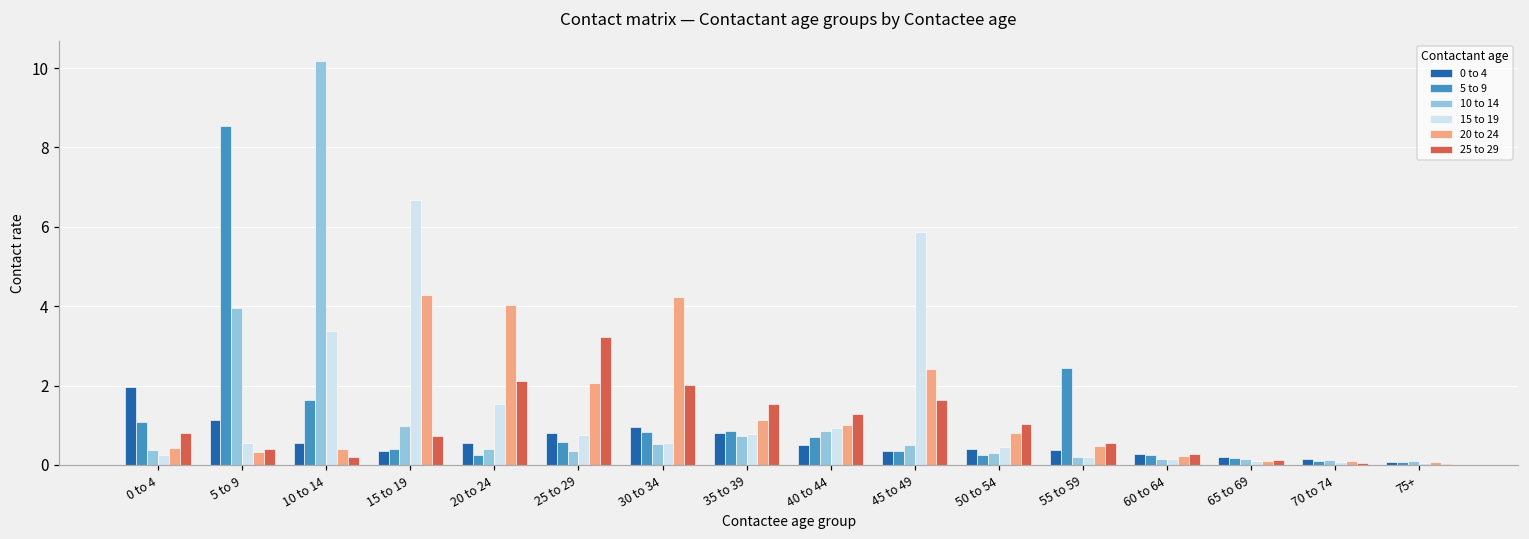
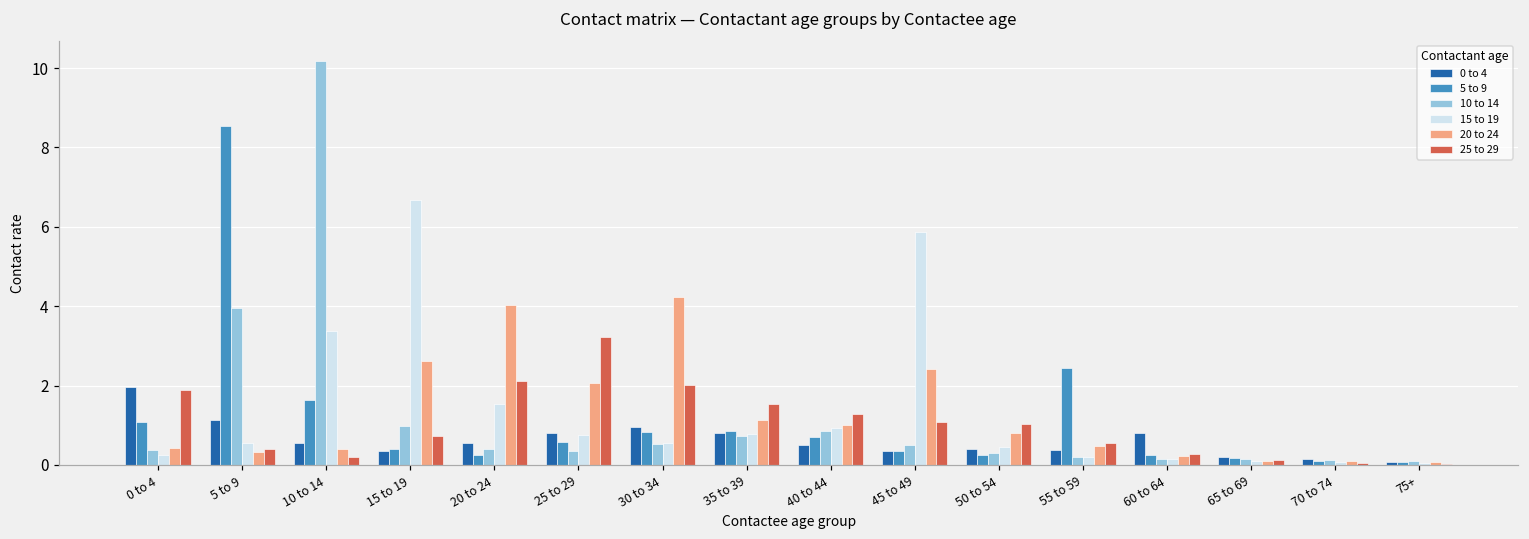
  {
    "0 to 4": {
      "0 to 4": 2.0,
      "5 to 9": 1.1,
      "10 to 14": 0.6,
      "15 to 19": 0.4,
      "20 to 24": 0.6,
      "25 to 29": 0.8,
      "30 to 34": 0.9,
      "35 to 39": 0.8,
      "40 to 44": 0.5,
      "45 to 49": 0.3,
      "50 to 54": 0.4,
      "55 to 59": 0.4,
-     "60 to 64": 0.3,
+     "60 to 64": 0.8,
      "65 to 69": 0.2,
      "70 to 74": 0.1,
      "75+": 0.1
    },
    "5 to 9": {
      "0 to 4": 1.1,
      "5 to 9": 8.5,
      "10 to 14": 1.6,
      "15 to 19": 0.4,
      "20 to 24": 0.2,
      "25 to 29": 0.6,
      "30 to 34": 0.8,
      "35 to 39": 0.8,
      "40 to 44": 0.7,
      "45 to 49": 0.3,
      "50 to 54": 0.3,
      "55 to 59": 2.5,
      "60 to 64": 0.3,
      "65 to 69": 0.2,
      "70 to 74": 0.1
    },
    "10 to 14": {
      "0 to 4": 0.4,
      "5 to 9": 3.9,
      "10 to 14": 10.2,
      "15 to 19": 1.0,
      "20 to 24": 0.4,
      "25 to 29": 0.3,
      "30 to 34": 0.5,
      "35 to 39": 0.7,
      "40 to 44": 0.8,
      "45 to 49": 0.5,
      "50 to 54": 0.3,
      "55 to 59": 0.2,
      "60 to 64": 0.1,
      "65 to 69": 0.1,
      "70 to 74": 0.1,
      "75+": 0.1
    },
    "15 to 19": {
      "0 to 4": 0.3,
      "5 to 9": 0.6,
      "10 to 14": 3.4,
      "15 to 19": 6.7,
      "20 to 24": 1.5,
      "25 to 29": 0.7,
      "30 to 34": 0.6,
      "35 to 39": 0.8,
      "40 to 44": 0.9,
      "45 to 49": 5.9,
      "50 to 54": 0.5,
      "55 to 59": 0.2,
      "60 to 64": 0.1,
      "65 to 69": 0.1
    },
    "20 to 24": {
      "0 to 4": 0.4,
      "5 to 9": 0.3,
      "10 to 14": 0.4,
-     "15 to 19": 4.3,
+     "15 to 19": 2.6,
      "20 to 24": 4.0,
      "25 to 29": 2.1,
      "30 to 34": 4.2,
      "35 to 39": 1.1,
      "40 to 44": 1.0,
      "45 to 49": 2.4,
      "50 to 54": 0.8,
      "55 to 59": 0.5,
      "60 to 64": 0.2,
      "65 to 69": 0.1,
      "70 to 74": 0.1,
      "75+": 0.1
    },
    "25 to 29": {
-     "0 to 4": 0.8,
+     "0 to 4": 1.9,
      "5 to 9": 0.4,
      "10 to 14": 0.2,
      "15 to 19": 0.7,
      "20 to 24": 2.1,
      "25 to 29": 3.2,
      "30 to 34": 2.0,
      "35 to 39": 1.5,
      "40 to 44": 1.3,
-     "45 to 49": 1.6,
+     "45 to 49": 1.1,
      "50 to 54": 1.0,
      "55 to 59": 0.6,
      "60 to 64": 0.3,
      "65 to 69": 0.1
    }
  }
